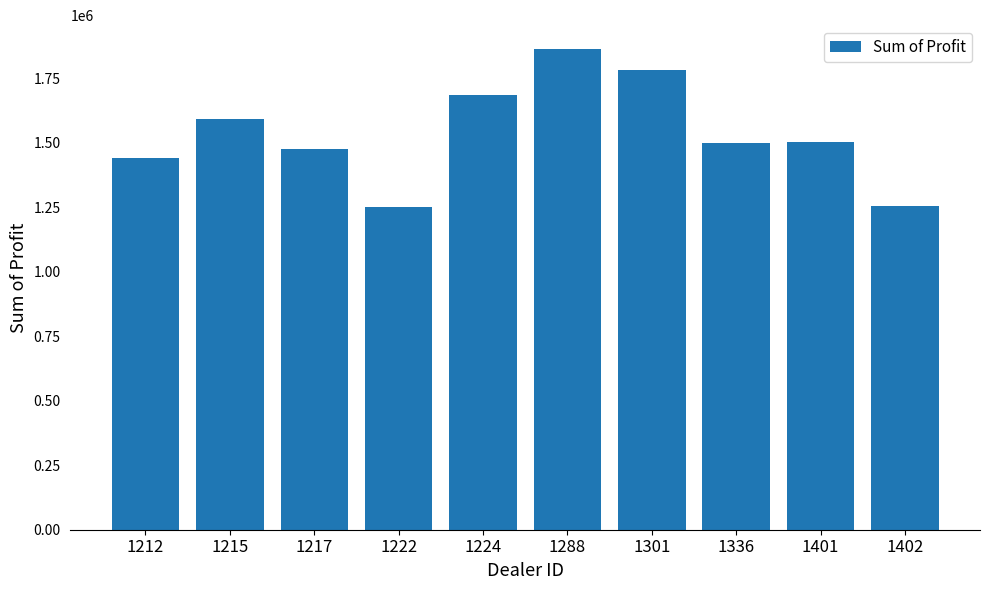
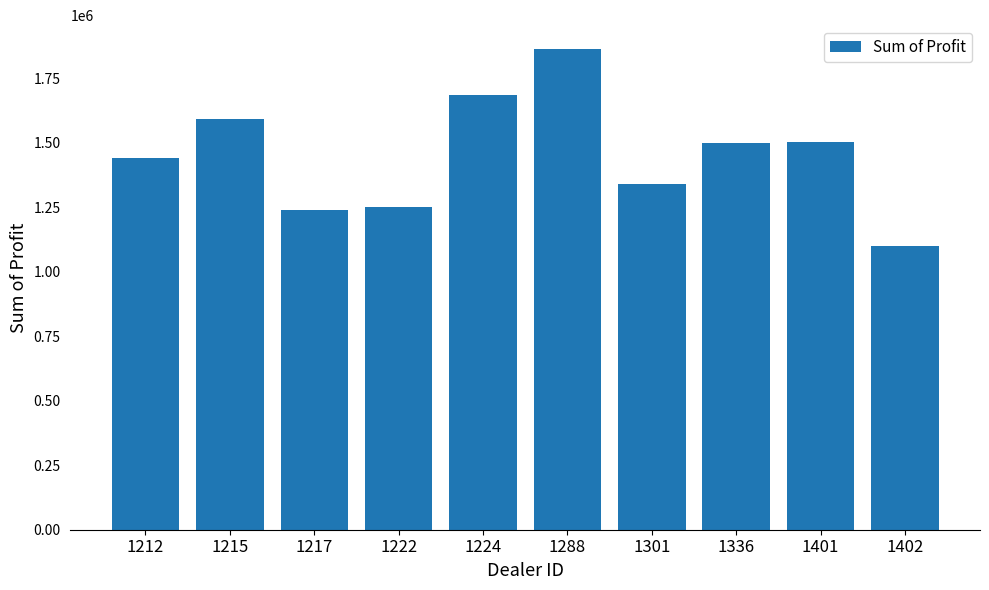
  {
    "1212": 1440000,
    "1215": 1590000,
-   "1217": 1480000,
+   "1217": 1240000,
    "1222": 1250000,
    "1224": 1680000,
    "1288": 1860000,
-   "1301": 1780000,
+   "1301": 1340000,
    "1336": 1500000,
    "1401": 1500000,
-   "1402": 1250000
+   "1402": 1100000
  }
